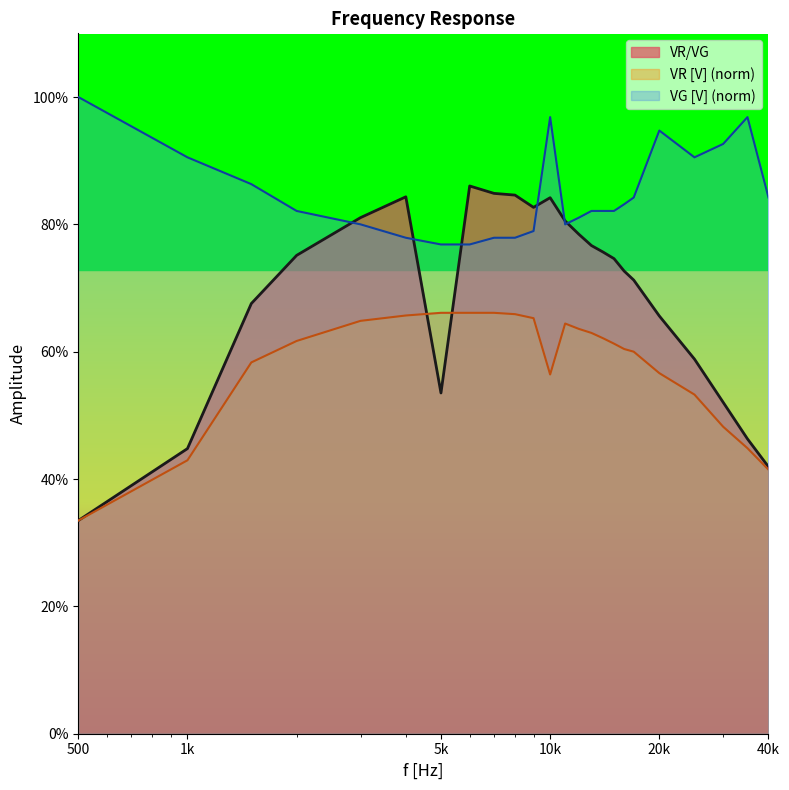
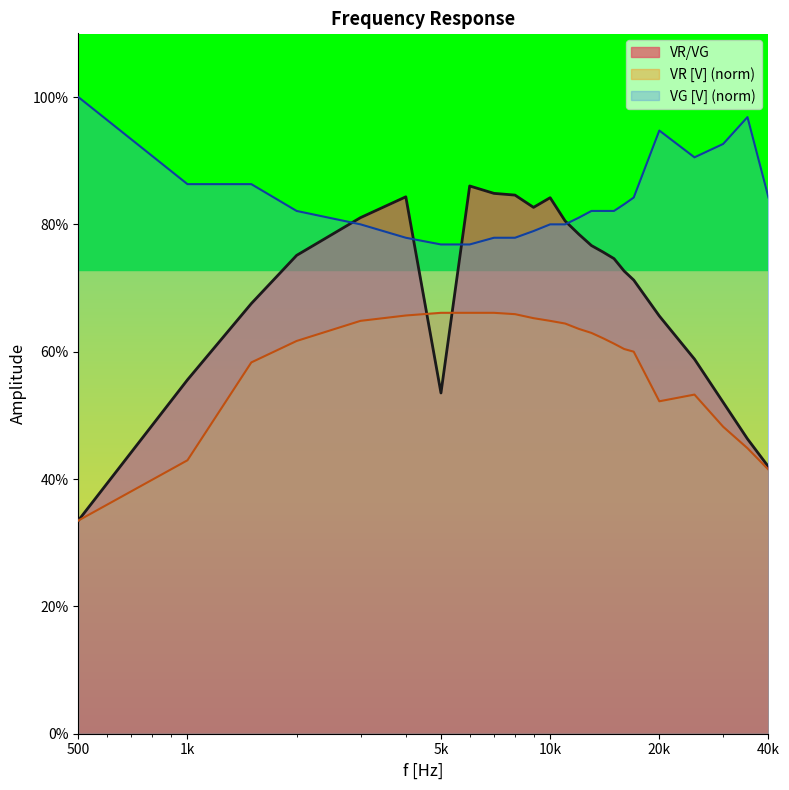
  {
    "VR/VG": {
-     "1k": "45%",
+     "1k": "56%",
      "5k": "54%",
      "10k": "84%",
      "20k": "66%",
      "40k": "42%"
    },
    "VR [V] (norm)": {
      "1k": "43%",
      "5k": "66%",
-     "10k": "56%",
-     "20k": "57%",
+     "10k": "65%",
+     "20k": "52%",
      "40k": "41%"
    },
    "VG [V] (norm)": {
      "500": "100%",
-     "1k": "91%",
+     "1k": "86%",
      "5k": "77%",
-     "10k": "97%",
+     "10k": "80%",
      "20k": "95%",
      "40k": "84%"
    }
  }
